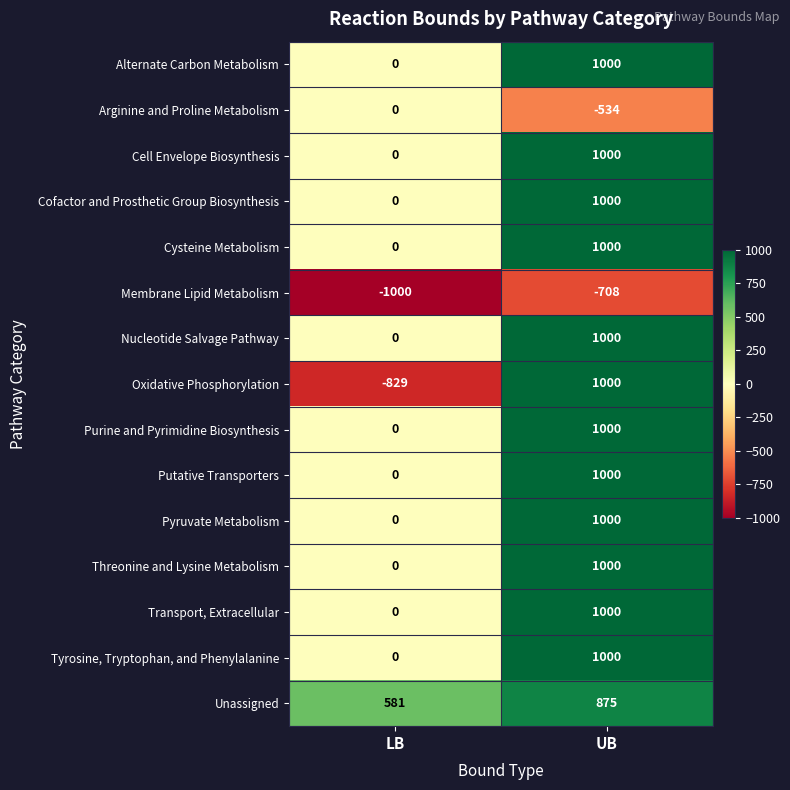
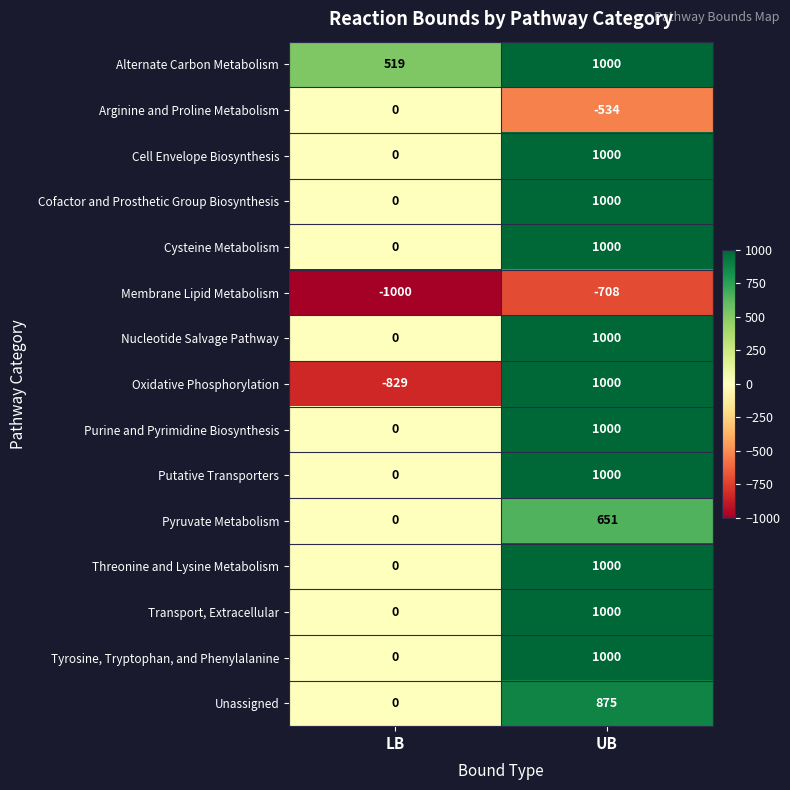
  {
    "Alternate Carbon Metabolism": {
-     "LB": 0,
+     "LB": 519,
      "UB": 1000
    },
    "Arginine and Proline Metabolism": {
      "LB": 0,
      "UB": -534
    },
    "Cell Envelope Biosynthesis": {
      "LB": 0,
      "UB": 1000
    },
    "Cofactor and Prosthetic Group Biosynthesis": {
      "LB": 0,
      "UB": 1000
    },
    "Cysteine Metabolism": {
      "LB": 0,
      "UB": 1000
    },
    "Membrane Lipid Metabolism": {
      "LB": -1000,
      "UB": -708
    },
    "Nucleotide Salvage Pathway": {
      "LB": 0,
      "UB": 1000
    },
    "Oxidative Phosphorylation": {
      "LB": -829,
      "UB": 1000
    },
    "Purine and Pyrimidine Biosynthesis": {
      "LB": 0,
      "UB": 1000
    },
    "Putative Transporters": {
      "LB": 0,
      "UB": 1000
    },
    "Pyruvate Metabolism": {
      "LB": 0,
-     "UB": 1000
+     "UB": 651
    },
    "Threonine and Lysine Metabolism": {
      "LB": 0,
      "UB": 1000
    },
    "Transport, Extracellular": {
      "LB": 0,
      "UB": 1000
    },
    "Tyrosine, Tryptophan, and Phenylalanine": {
      "LB": 0,
      "UB": 1000
    },
    "Unassigned": {
-     "LB": 581,
+     "LB": 0,
      "UB": 875
    }
  }
